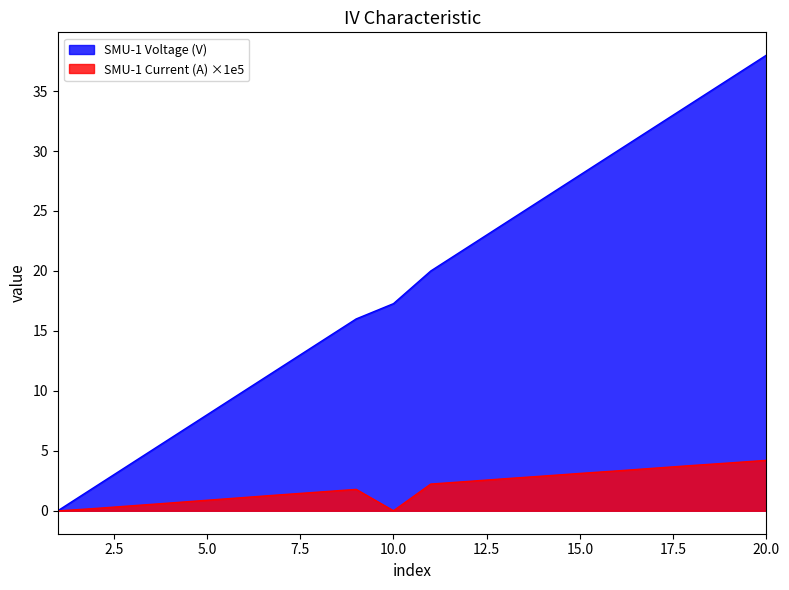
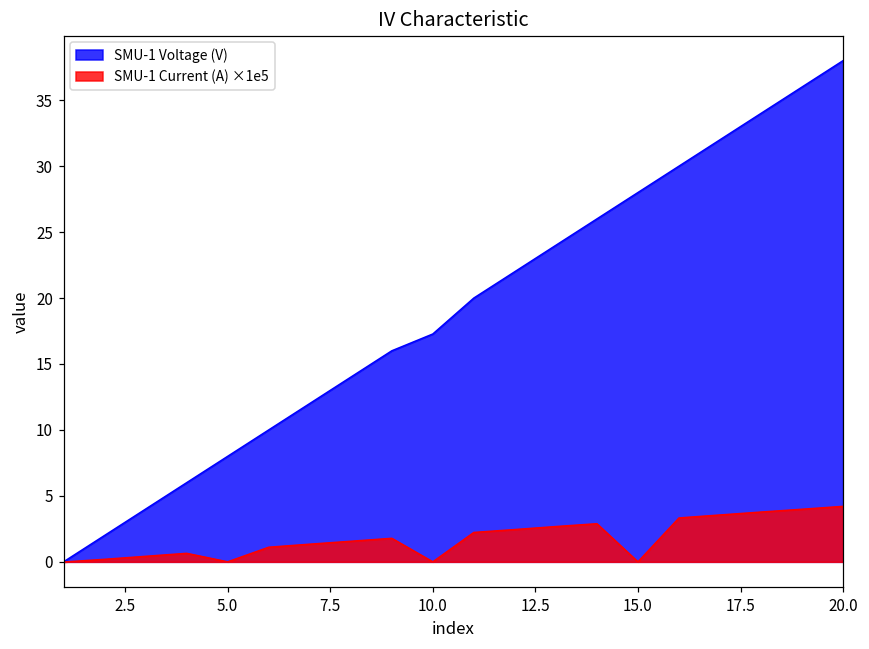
  {
    "SMU-1 Voltage (V)": {
      "5.0": 8.0,
      "10.0": 17.3,
      "15.0": 28.0,
      "20.0": 38.0
    },
    "SMU-1 Current (A) ×1e5": {
-     "5.0": 0.9,
+     "5.0": 0.0,
      "10.0": 0.0,
-     "15.0": 3.1,
+     "15.0": 0.0,
      "20.0": 4.2
    }
  }
